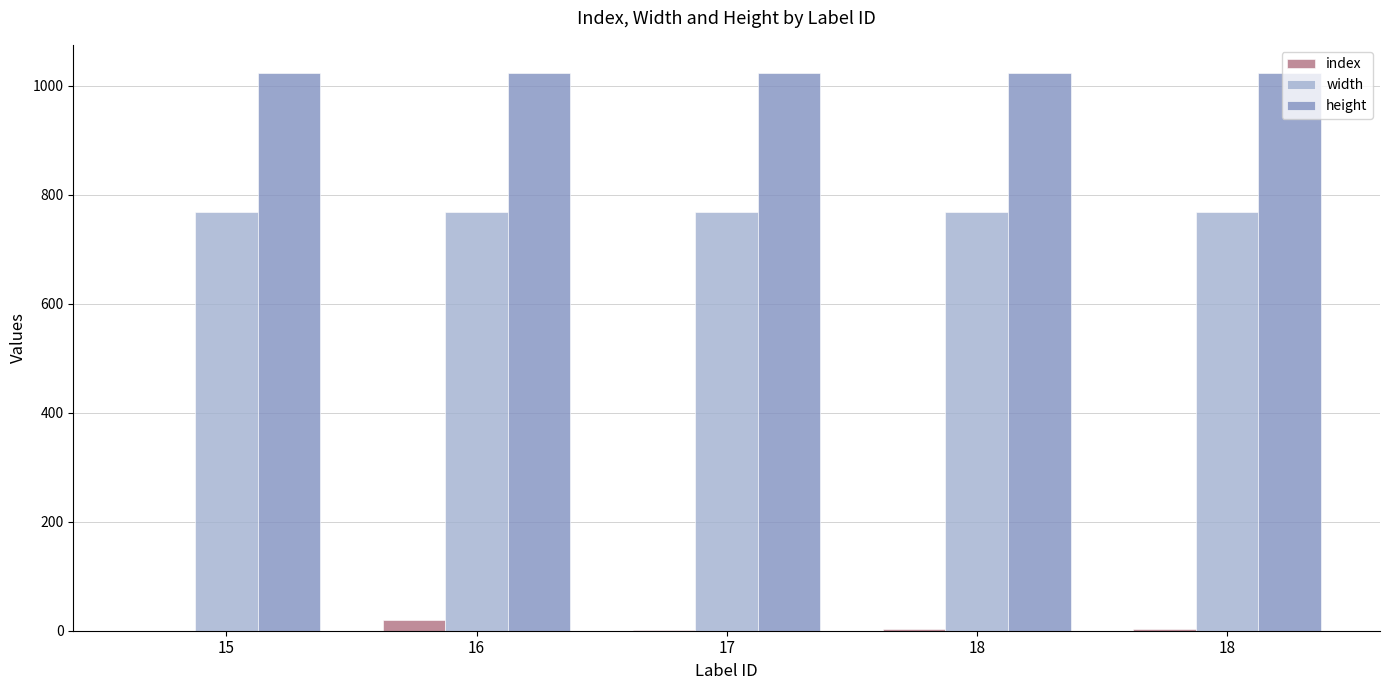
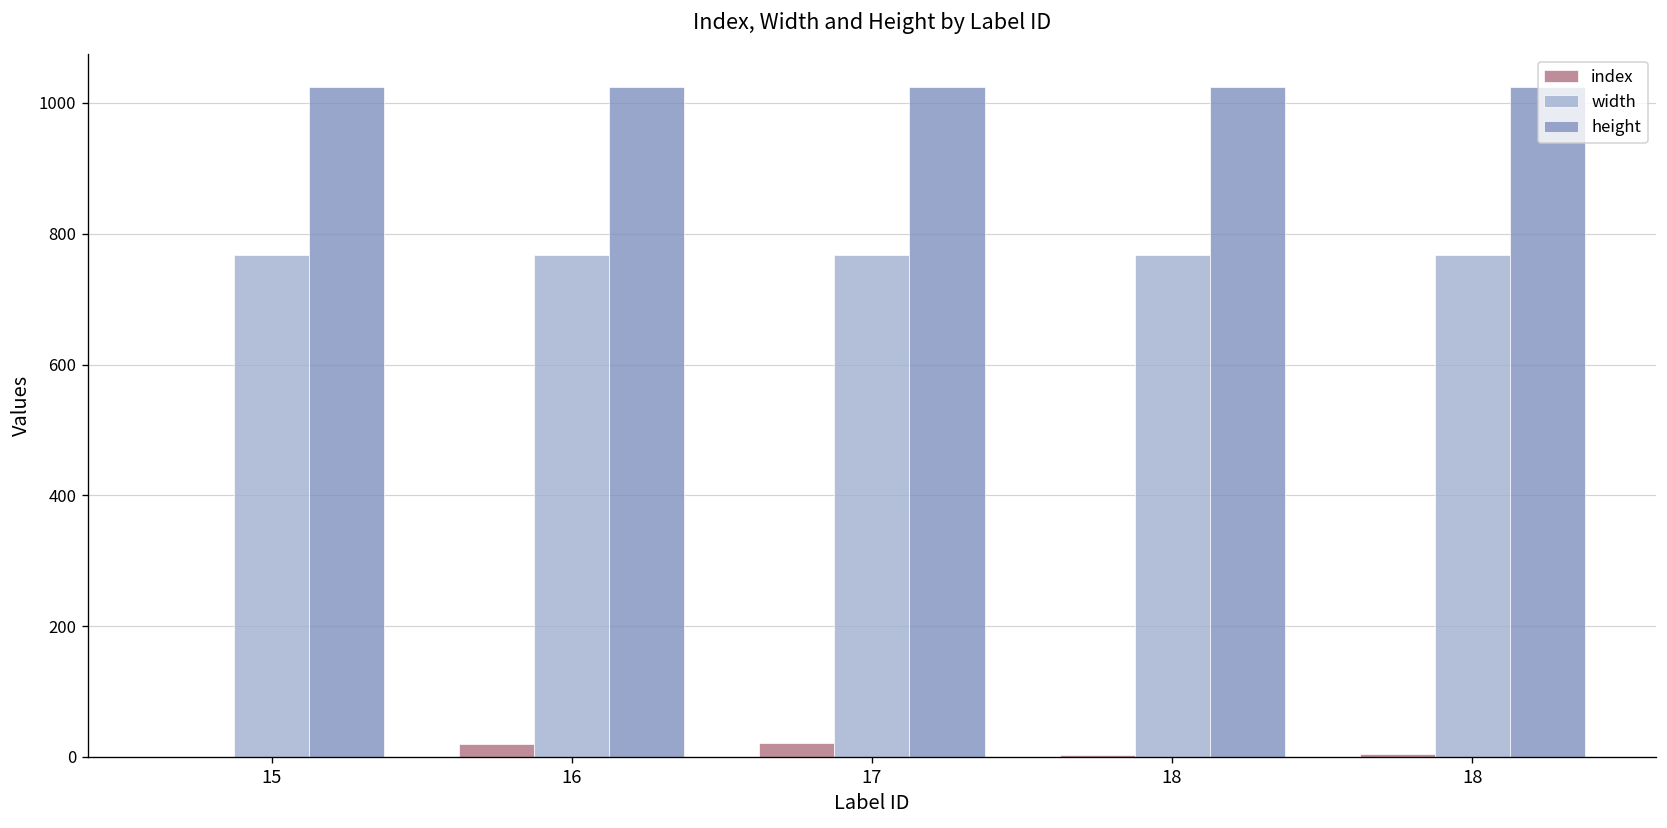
  {
    "index": {
      "15": 0,
      "16": 20,
-     "17": 0
+     "17": 20
    }
  }
